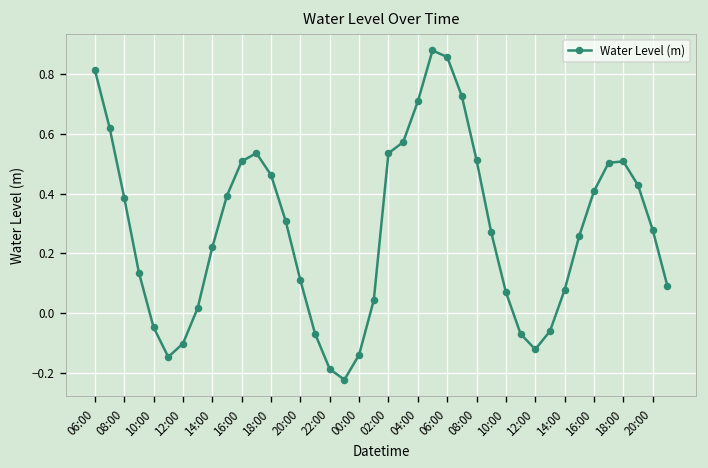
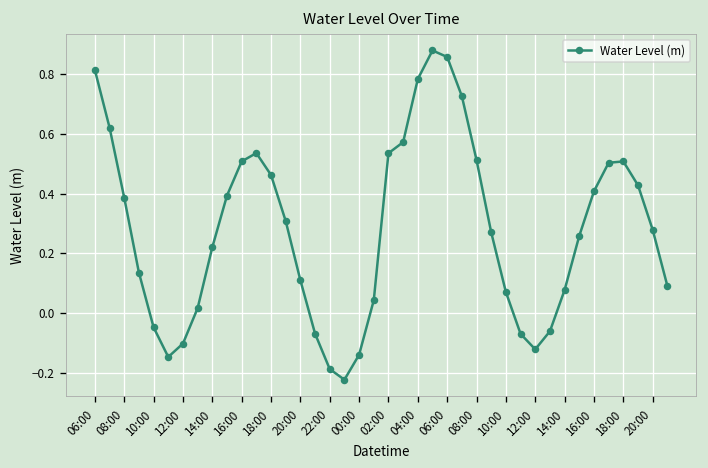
  {
    "22:00": -0.19,
    "00:00": -0.14,
    "02:00": 0.54,
-   "04:00": 0.71
+   "04:00": 0.78
  }
